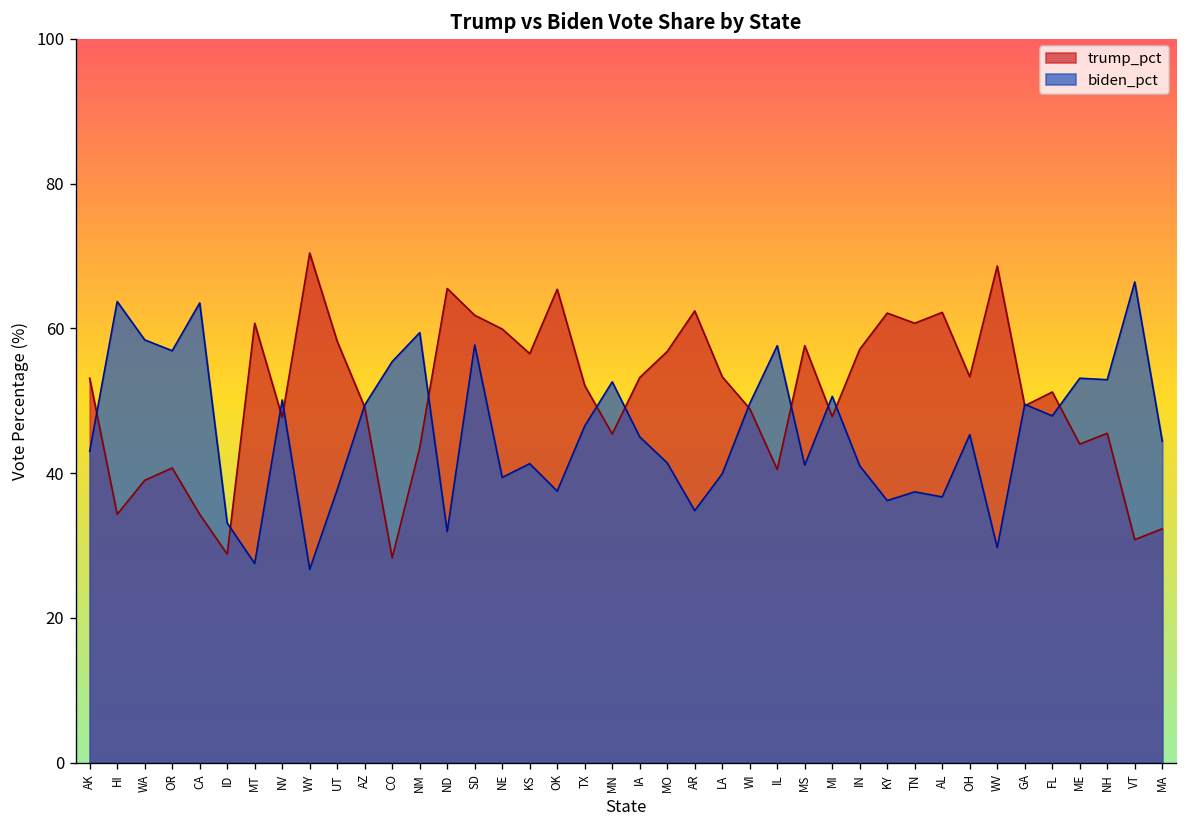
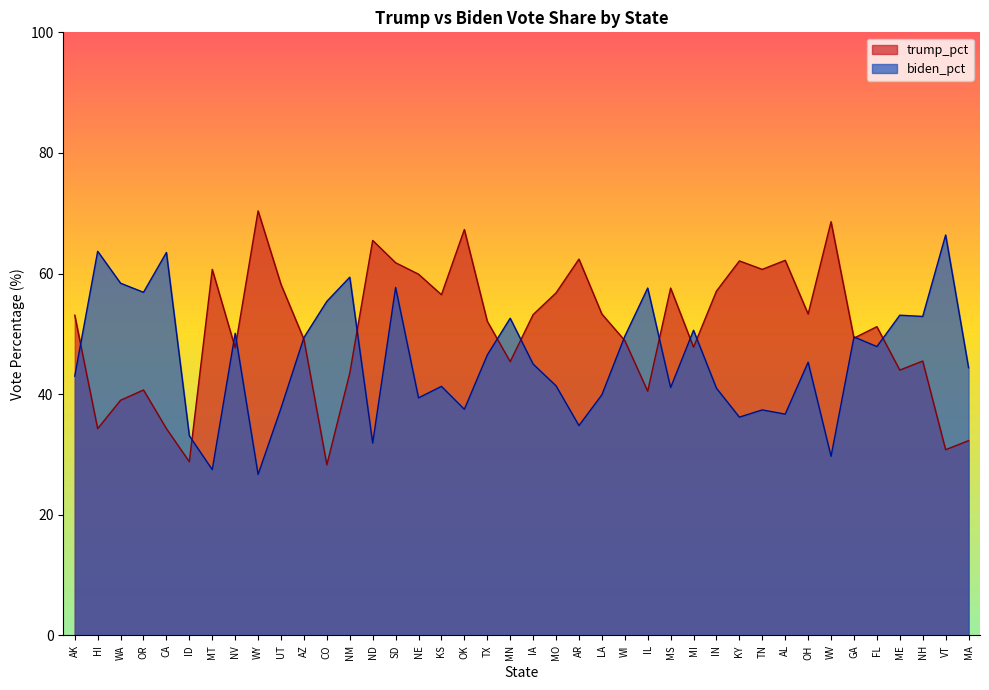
  {
    "trump_pct": {
      "AK": 53,
      "HI": 34,
      "WA": 39,
      "OR": 41,
      "CA": 34,
      "ID": 29,
      "MT": 61,
      "NV": 48,
      "WY": 70,
      "UT": 58,
      "CO": 28,
      "NM": 44,
      "ND": 66,
      "SD": 62,
      "NE": 60,
      "KS": 57,
-     "OK": 65,
+     "OK": 67,
      "TX": 52,
      "MN": 45,
      "IA": 53,
      "MO": 57,
      "AR": 62,
      "LA": 53,
      "WI": 49,
      "IL": 41,
      "MS": 58,
      "MI": 48,
      "IN": 57,
      "KY": 62,
      "TN": 61,
      "AL": 62,
      "OH": 53,
      "WV": 69,
      "FL": 51,
      "ME": 44,
      "NH": 46,
      "VT": 31,
      "MA": 32
    },
    "biden_pct": {
      "AK": 43,
      "HI": 64,
      "WA": 58,
      "OR": 57,
      "CA": 64,
      "ID": 33,
      "MT": 28,
      "NV": 50,
      "WY": 27,
      "UT": 38,
      "CO": 55,
      "NM": 59,
      "ND": 32,
      "SD": 58,
      "NE": 39,
      "KS": 41,
      "OK": 38,
      "TX": 47,
      "MN": 53,
      "IA": 45,
      "MO": 41,
      "AR": 35,
      "LA": 40,
      "WI": 50,
      "IL": 58,
      "MS": 41,
      "MI": 51,
      "IN": 41,
      "KY": 36,
      "TN": 37,
      "AL": 37,
      "OH": 45,
      "WV": 30,
      "FL": 48,
      "ME": 53,
      "NH": 53,
      "VT": 66,
      "MA": 44
    }
  }
